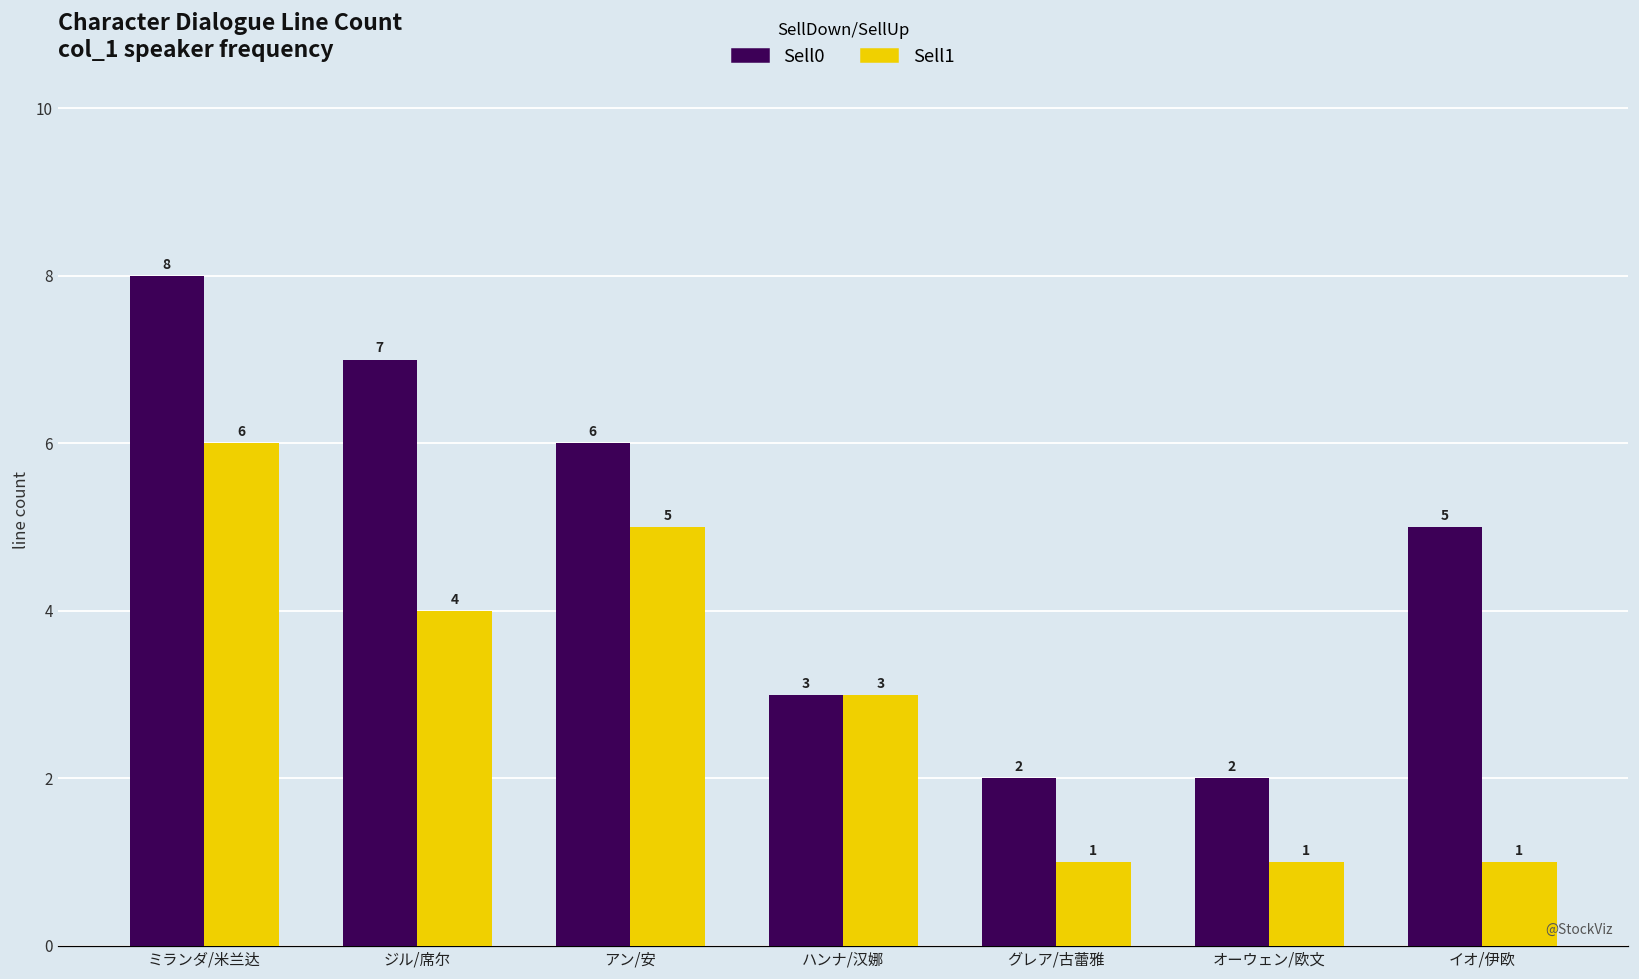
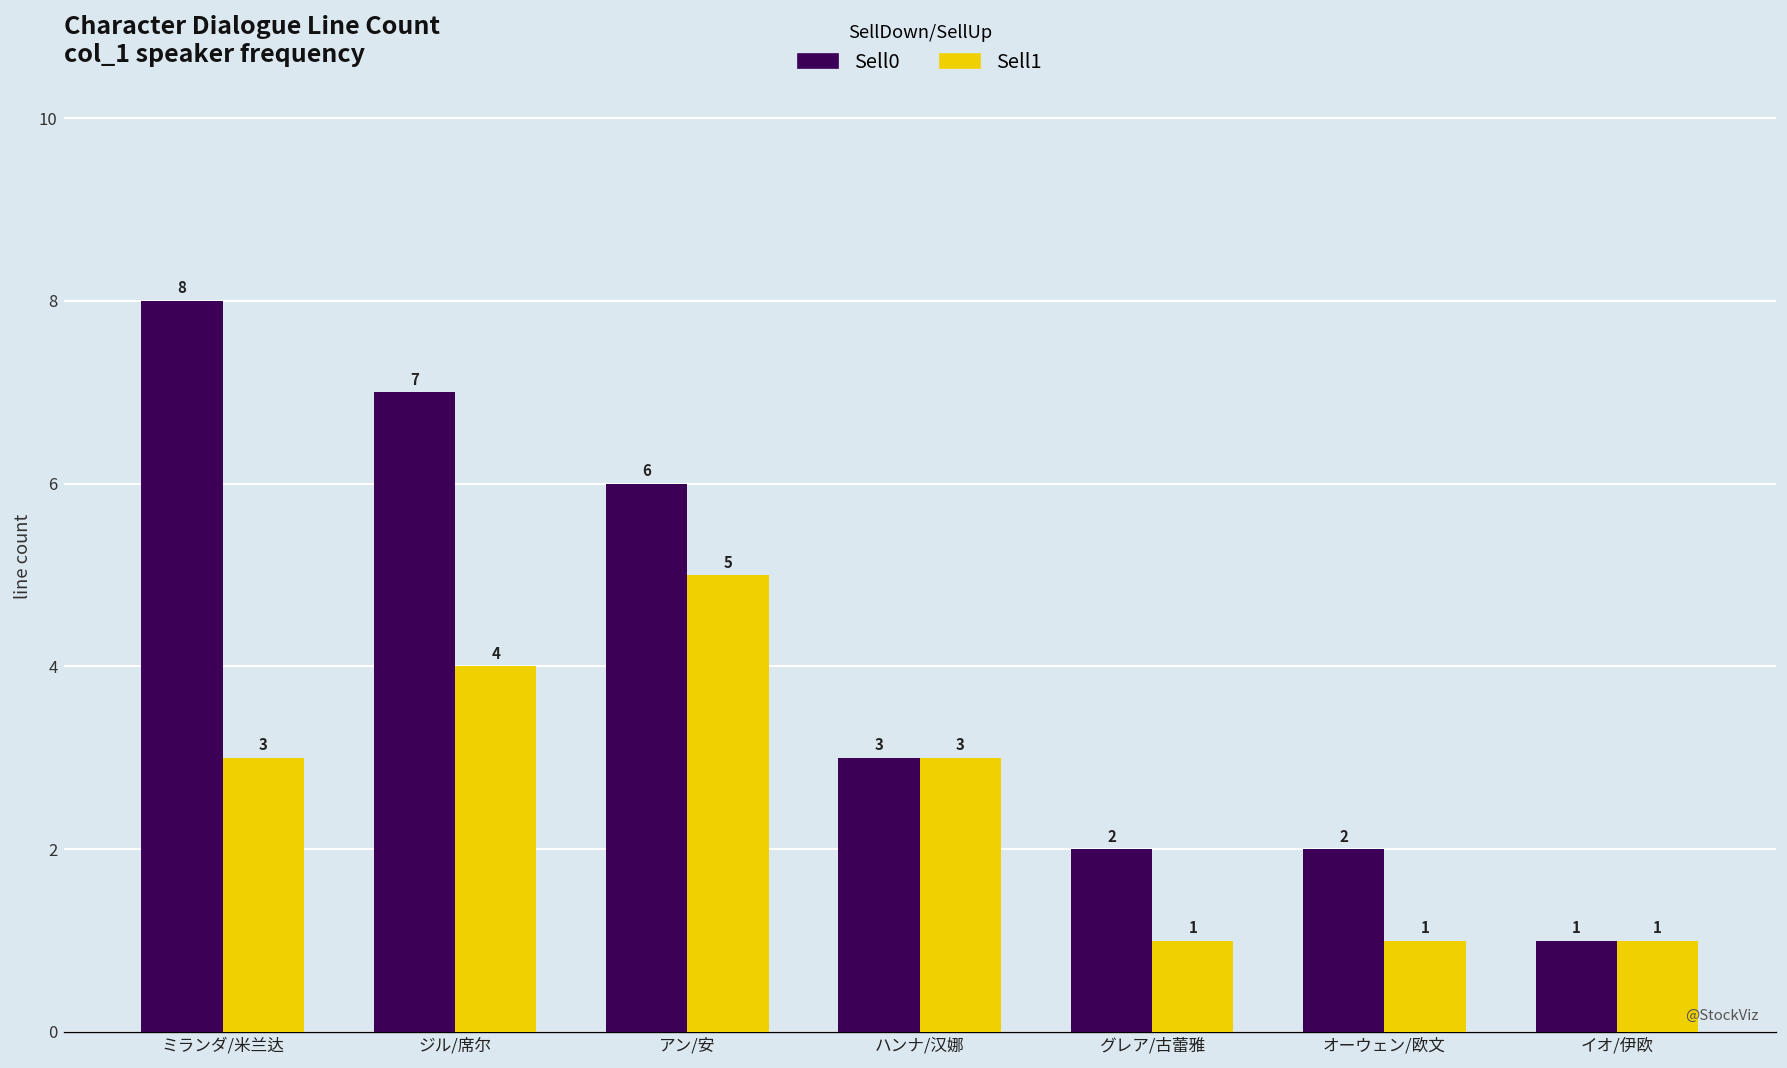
  {
    "Sell0": {
      "ミランダ/米兰达": 8,
      "ジル/席尔": 7,
      "アン/安": 6,
      "ハンナ/汉娜": 3,
      "グレア/古蕾雅": 2,
      "オーウェン/欧文": 2,
-     "イオ/伊欧": 5
+     "イオ/伊欧": 1
    },
    "Sell1": {
-     "ミランダ/米兰达": 6,
+     "ミランダ/米兰达": 3,
      "ジル/席尔": 4,
      "アン/安": 5,
      "ハンナ/汉娜": 3,
      "グレア/古蕾雅": 1,
      "オーウェン/欧文": 1,
      "イオ/伊欧": 1
    }
  }
